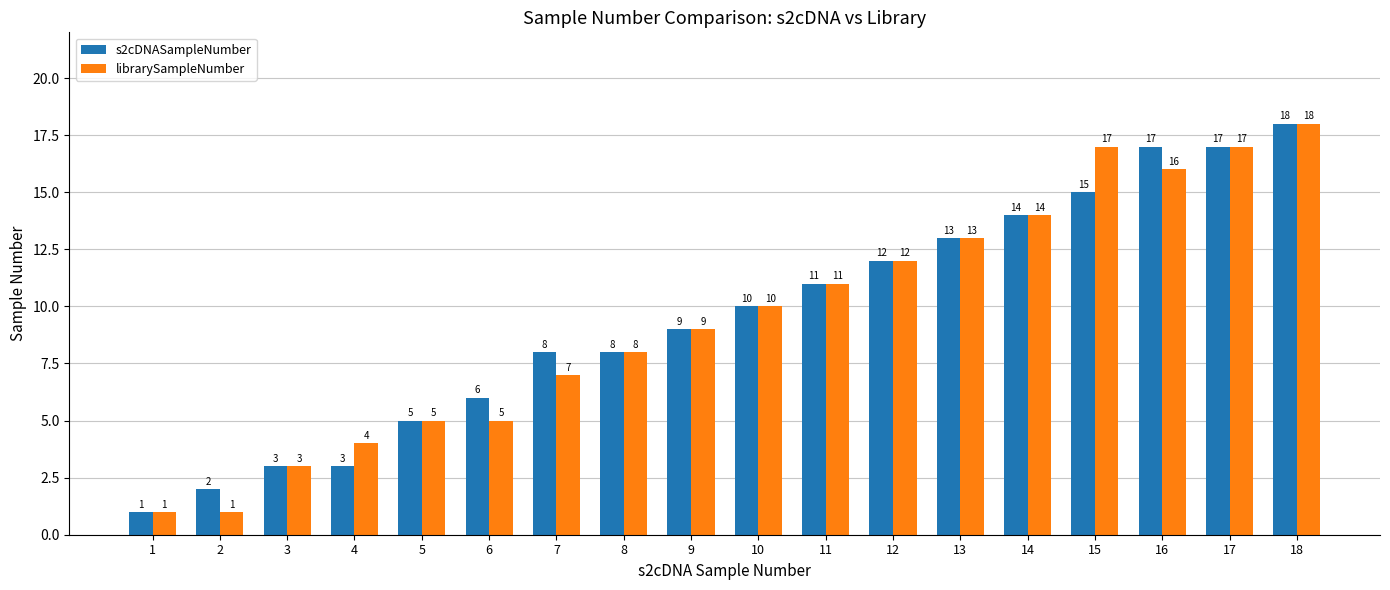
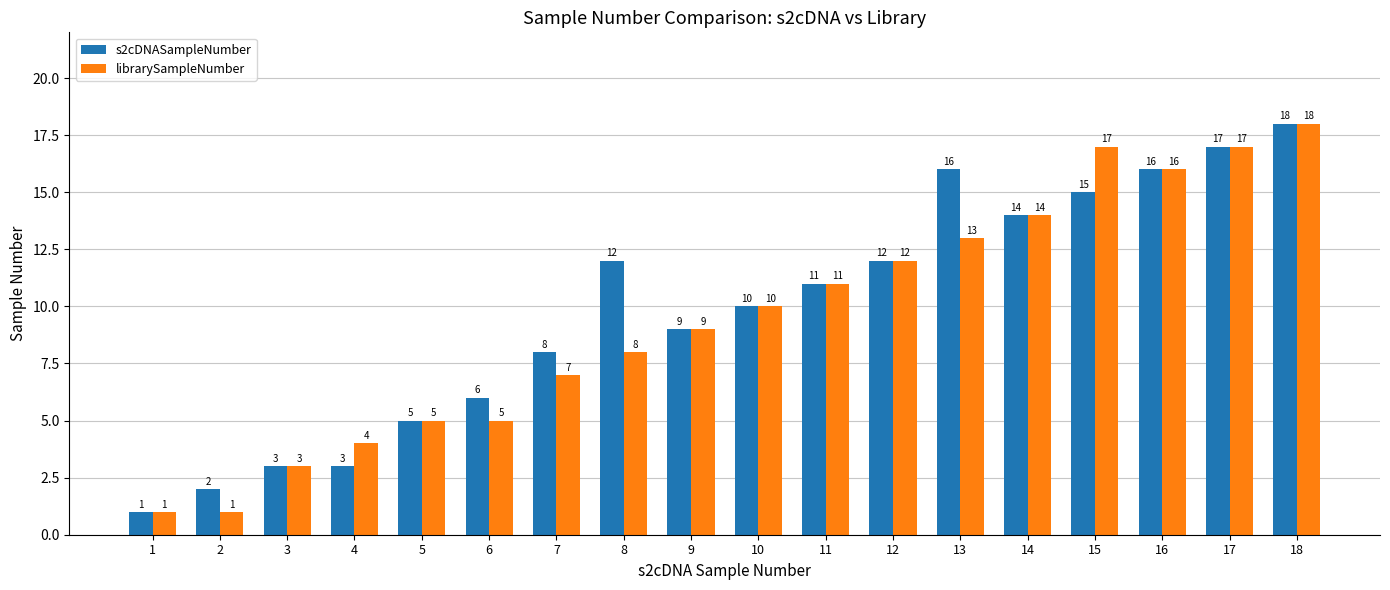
  {
    "s2cDNASampleNumber": {
      "1": 1,
      "2": 2,
      "3": 3,
      "4": 3,
      "5": 5,
      "6": 6,
      "7": 8,
-     "8": 8,
+     "8": 12,
      "9": 9,
      "10": 10,
      "11": 11,
      "12": 12,
-     "13": 13,
+     "13": 16,
      "14": 14,
      "15": 15,
-     "16": 17,
+     "16": 16,
      "17": 17,
      "18": 18
    },
    "librarySampleNumber": {
      "1": 1,
      "2": 1,
      "3": 3,
      "4": 4,
      "5": 5,
      "6": 5,
      "7": 7,
      "8": 8,
      "9": 9,
      "10": 10,
      "11": 11,
      "12": 12,
      "13": 13,
      "14": 14,
      "15": 17,
      "16": 16,
      "17": 17,
      "18": 18
    }
  }
